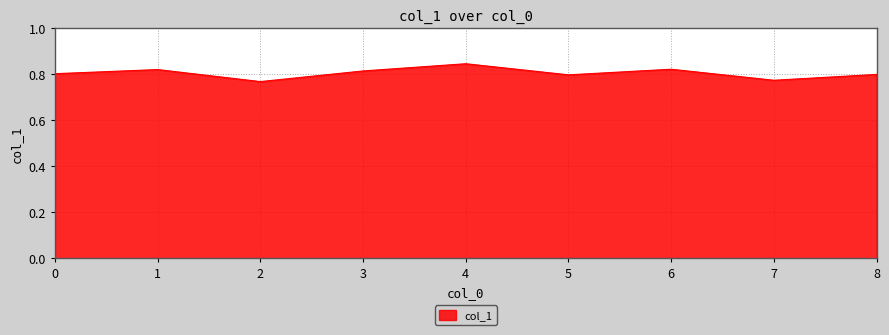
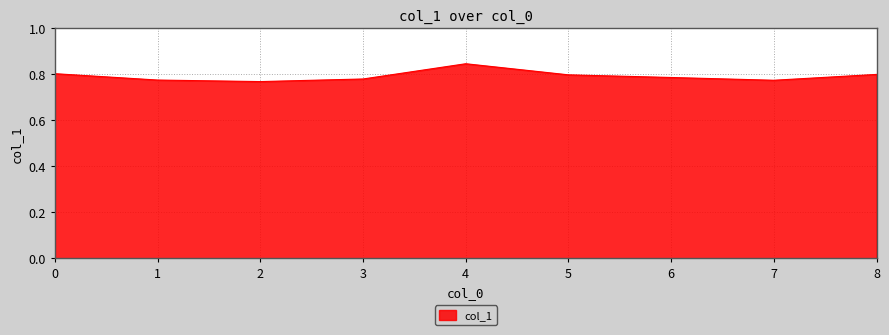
  {
    "0": 0.80,
-   "1": 0.82,
+   "1": 0.78,
    "2": 0.77,
-   "3": 0.81,
+   "3": 0.78,
    "4": 0.85,
    "5": 0.80,
-   "6": 0.82,
+   "6": 0.79,
    "7": 0.77,
    "8": 0.80
  }
